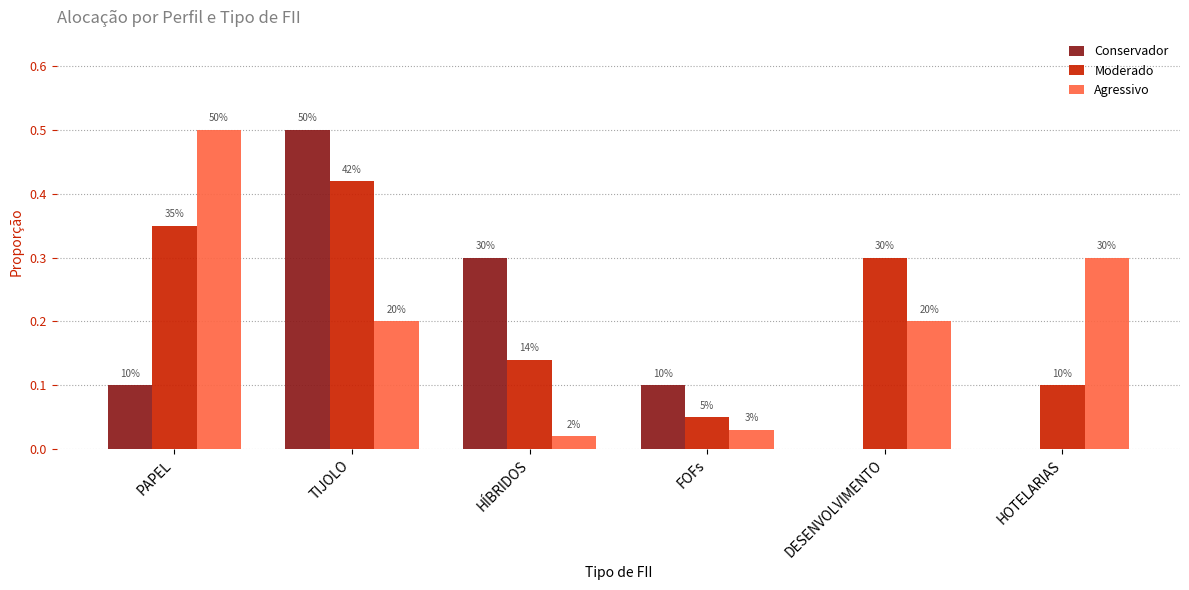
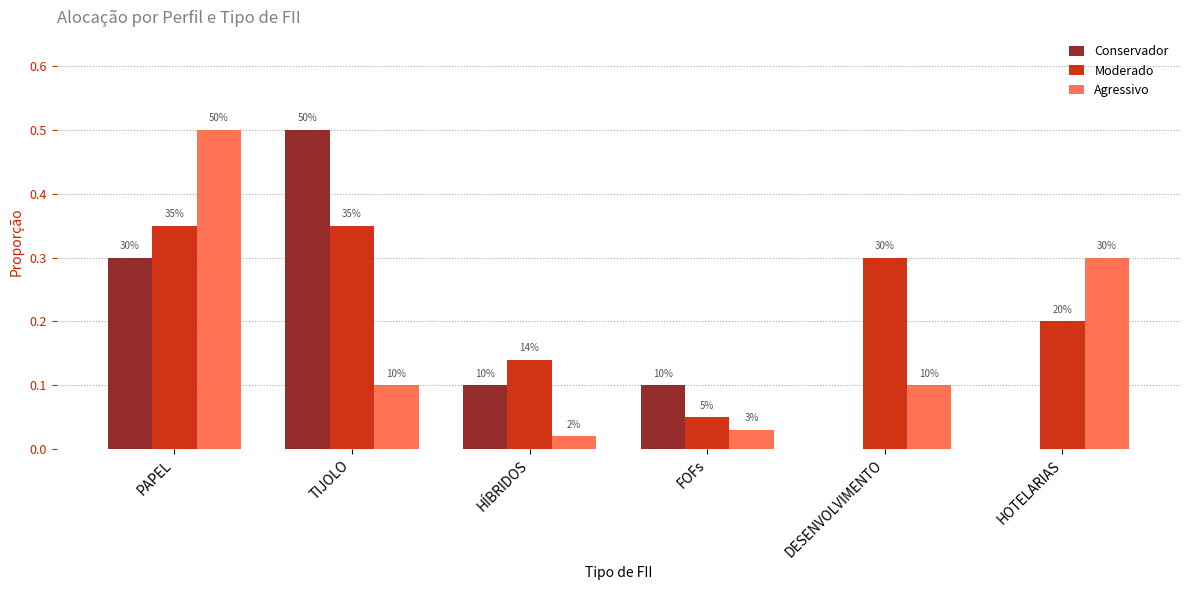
  {
    "Conservador": {
-     "PAPEL": "10%",
+     "PAPEL": "30%",
      "TIJOLO": "50%",
-     "HÍBRIDOS": "30%",
+     "HÍBRIDOS": "10%",
      "FOFs": "10%"
    },
    "Moderado": {
      "PAPEL": "35%",
-     "TIJOLO": "42%",
+     "TIJOLO": "35%",
      "HÍBRIDOS": "14%",
      "FOFs": "5%",
      "DESENVOLVIMENTO": "30%",
-     "HOTELARIAS": "10%"
+     "HOTELARIAS": "20%"
    },
    "Agressivo": {
      "PAPEL": "50%",
-     "TIJOLO": "20%",
+     "TIJOLO": "10%",
      "HÍBRIDOS": "2%",
      "FOFs": "3%",
-     "DESENVOLVIMENTO": "20%",
+     "DESENVOLVIMENTO": "10%",
      "HOTELARIAS": "30%"
    }
  }
